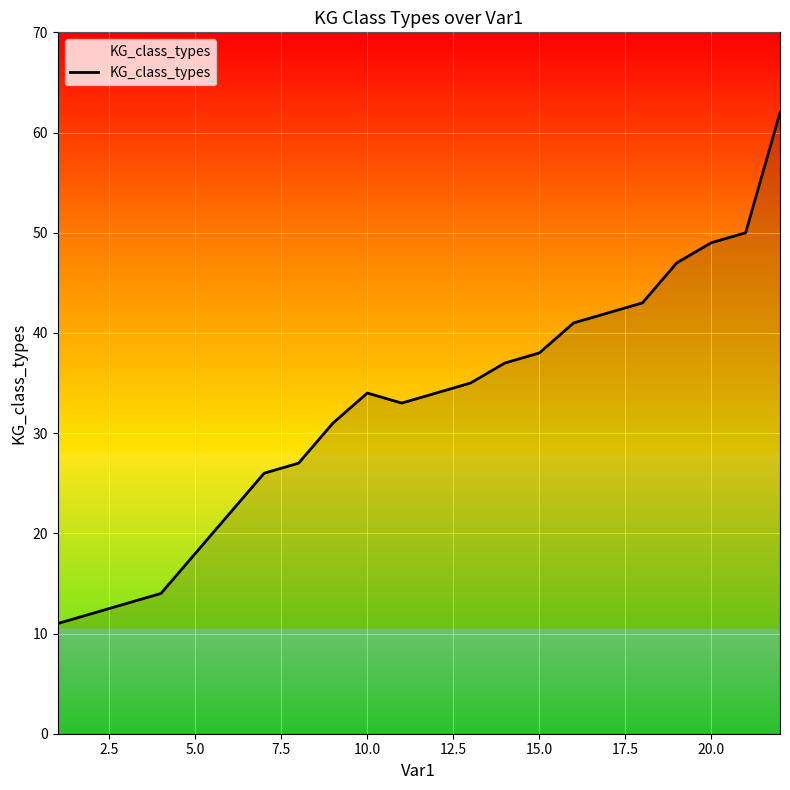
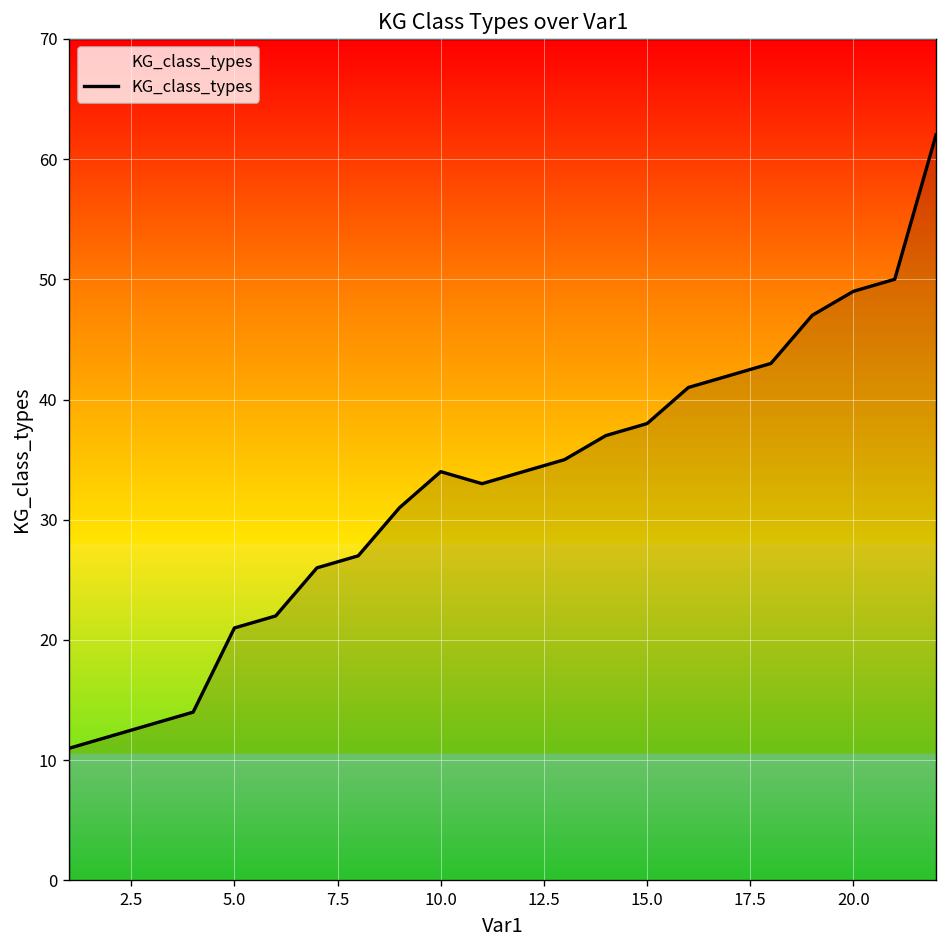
  {
-   "5.0": 18,
+   "5.0": 21,
    "10.0": 34,
    "15.0": 38,
    "20.0": 49
  }
